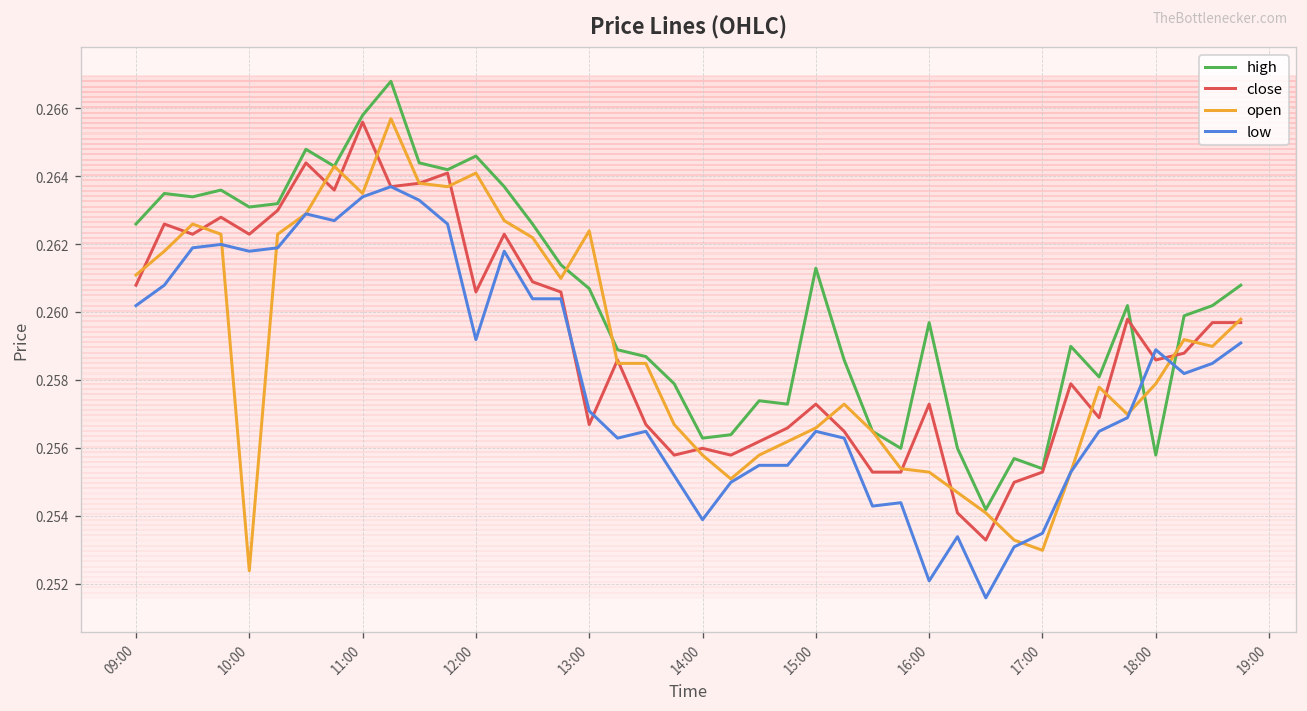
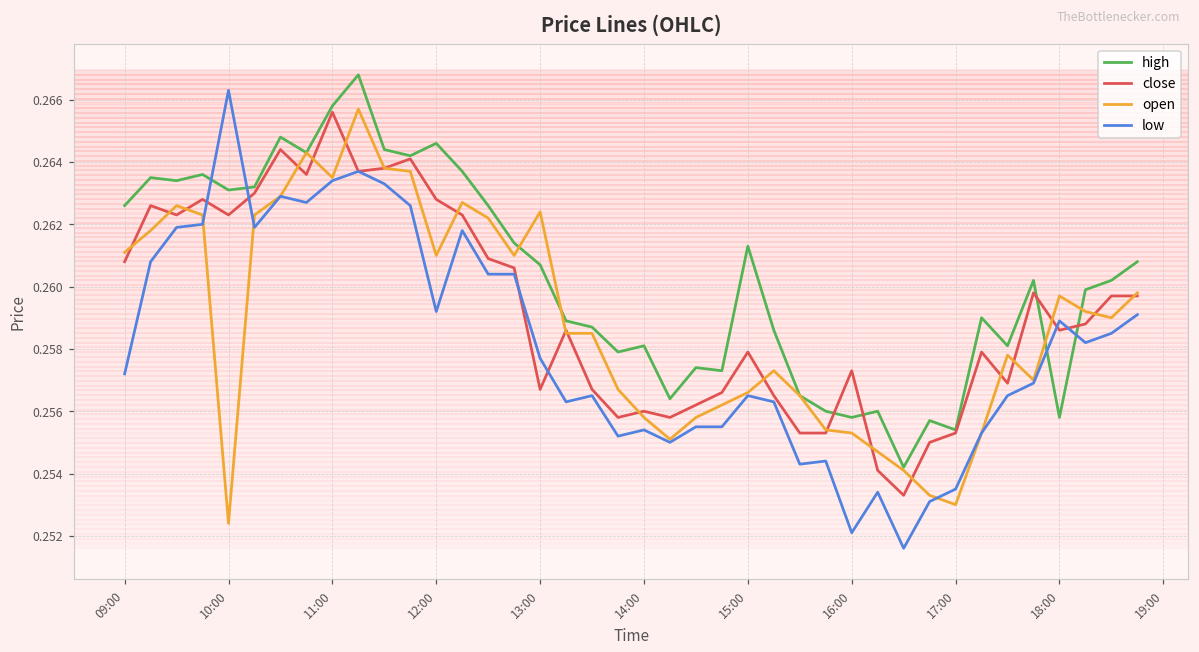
  {
    "high": {
      "09:00": 0.2626,
      "10:00": 0.2631,
      "11:00": 0.2658,
      "12:00": 0.2646,
      "13:00": 0.2607,
-     "14:00": 0.2563,
+     "14:00": 0.2581,
      "15:00": 0.2613,
-     "16:00": 0.2597,
+     "16:00": 0.2558,
      "17:00": 0.2554,
      "18:00": 0.2558
    },
    "close": {
      "09:00": 0.2608,
      "10:00": 0.2623,
      "11:00": 0.2656,
-     "12:00": 0.2606,
+     "12:00": 0.2628,
      "13:00": 0.2567,
      "14:00": 0.2560,
-     "15:00": 0.2573,
+     "15:00": 0.2579,
      "16:00": 0.2573,
      "17:00": 0.2553,
      "18:00": 0.2586
    },
    "open": {
      "09:00": 0.2611,
      "10:00": 0.2524,
      "11:00": 0.2635,
-     "12:00": 0.2641,
+     "12:00": 0.2610,
      "13:00": 0.2624,
      "14:00": 0.2558,
      "15:00": 0.2566,
      "16:00": 0.2553,
      "17:00": 0.2530,
-     "18:00": 0.2579
+     "18:00": 0.2597
    },
    "low": {
-     "09:00": 0.2602,
-     "10:00": 0.2618,
+     "09:00": 0.2572,
+     "10:00": 0.2663,
      "11:00": 0.2634,
      "12:00": 0.2592,
-     "13:00": 0.2571,
-     "14:00": 0.2539,
+     "13:00": 0.2577,
+     "14:00": 0.2554,
      "15:00": 0.2565,
      "16:00": 0.2521,
      "17:00": 0.2535,
      "18:00": 0.2589
    }
  }
